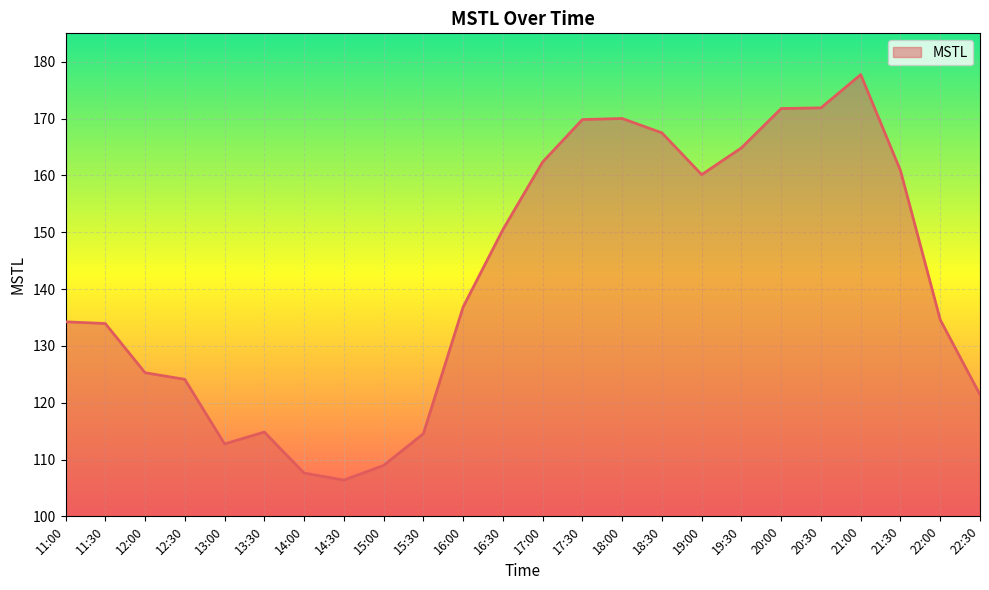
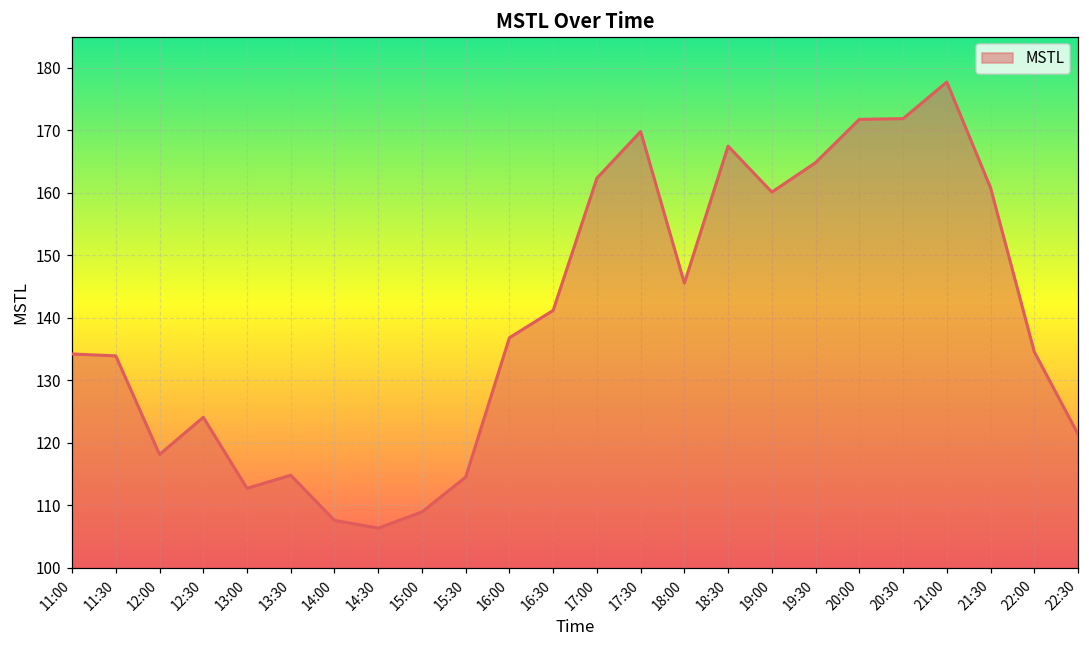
  {
    "11:00": 134,
    "11:30": 134,
-   "12:00": 125,
+   "12:00": 118,
    "12:30": 124,
    "13:00": 113,
    "13:30": 115,
    "14:00": 108,
    "14:30": 106,
    "15:00": 109,
    "15:30": 115,
    "16:00": 137,
-   "16:30": 150,
+   "16:30": 141,
    "17:00": 162,
    "17:30": 170,
-   "18:00": 170,
+   "18:00": 146,
    "18:30": 167,
    "19:00": 160,
    "19:30": 165,
    "20:00": 172,
    "20:30": 172,
    "21:00": 178,
    "21:30": 161,
    "22:00": 135,
    "22:30": 121
  }
